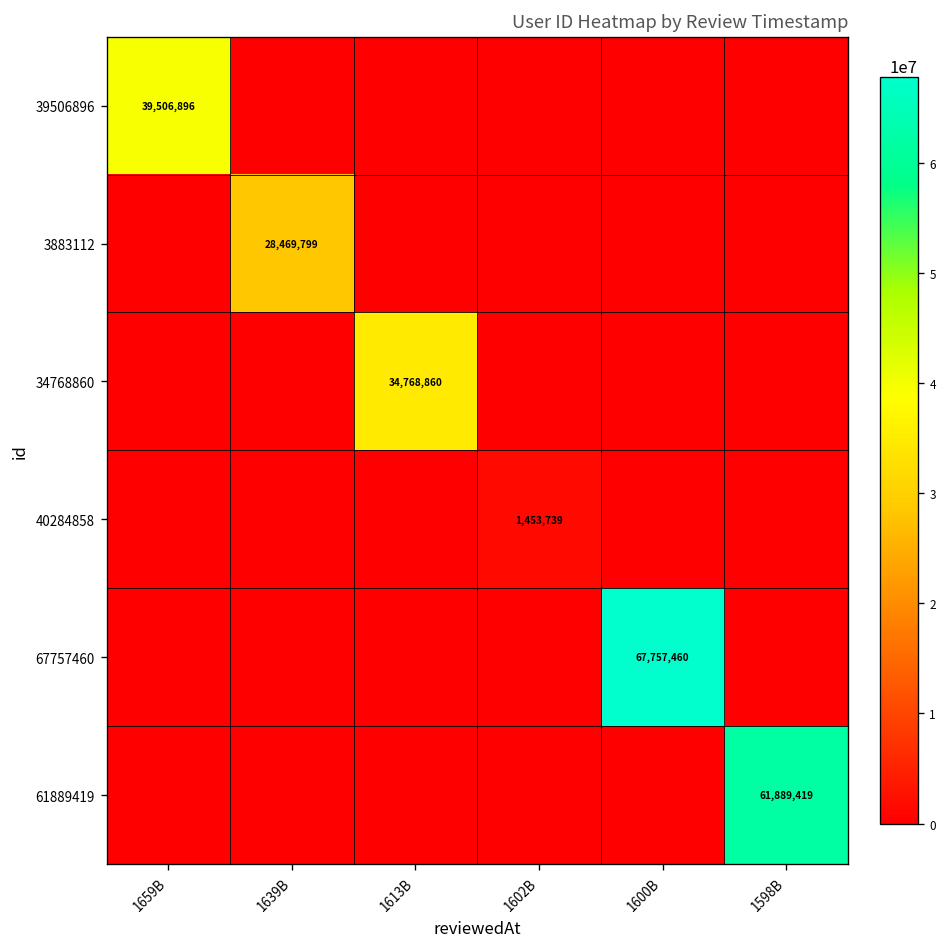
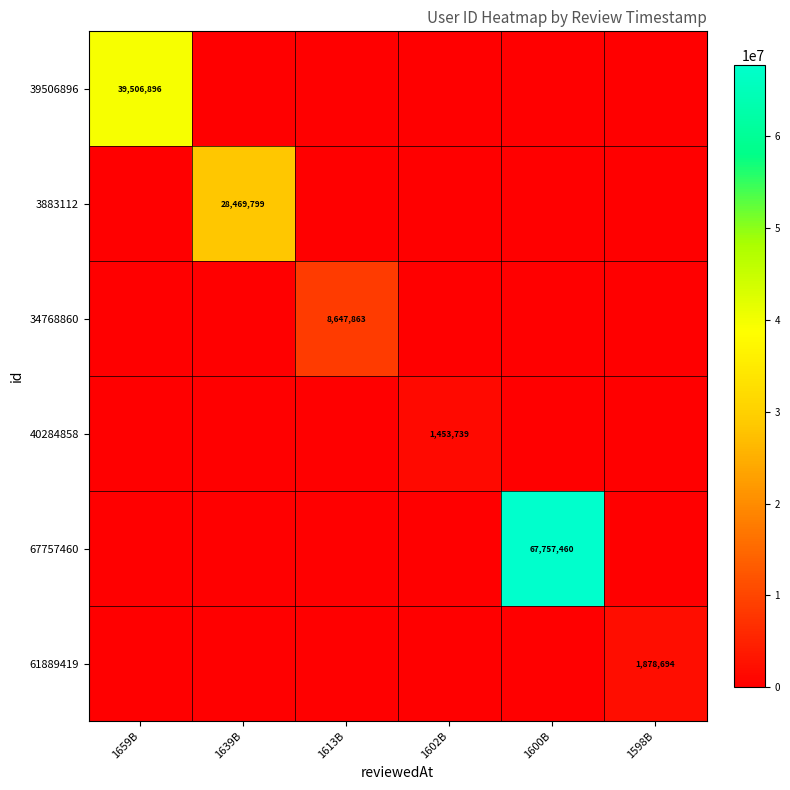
  {
    "39506896": {
      "1659B": "39,506,896"
    },
    "3883112": {
      "1639B": "28,469,799"
    },
    "34768860": {
-     "1613B": "34,768,860"
+     "1613B": "8,647,863"
    },
    "40284858": {
      "1602B": "1,453,739"
    },
    "67757460": {
      "1600B": "67,757,460"
    },
    "61889419": {
-     "1598B": "61,889,419"
+     "1598B": "1,878,694"
    }
  }
